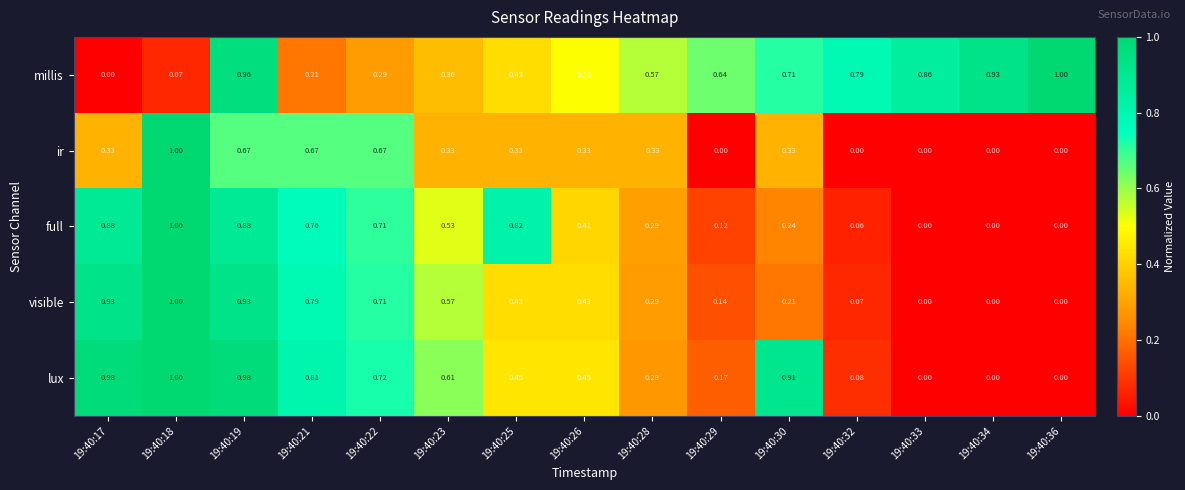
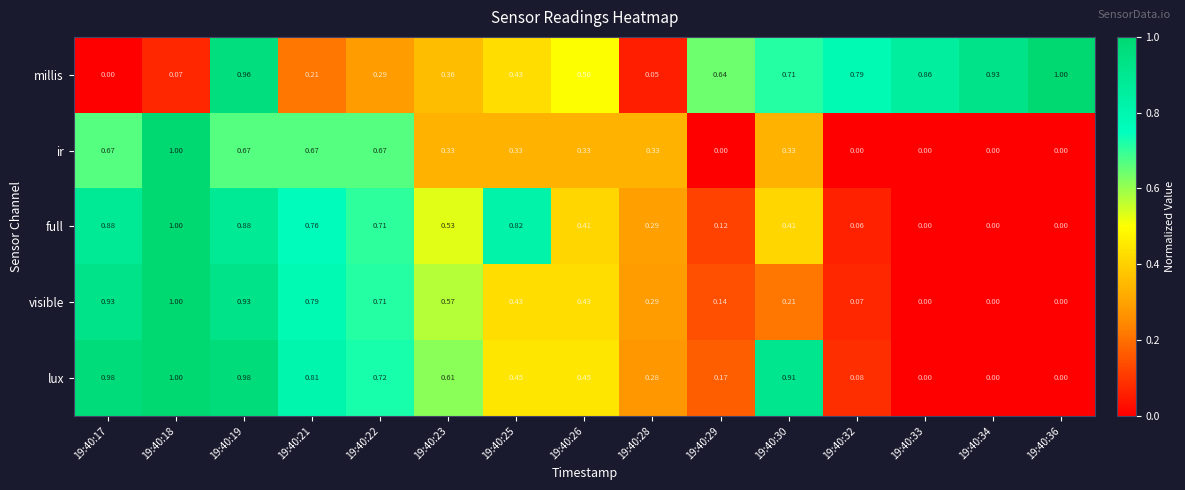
  {
    "millis": {
      "19:40:17": 0.00,
      "19:40:18": 0.07,
      "19:40:19": 0.96,
      "19:40:21": 0.21,
      "19:40:22": 0.29,
      "19:40:23": 0.36,
      "19:40:25": 0.43,
      "19:40:26": 0.50,
-     "19:40:28": 0.57,
+     "19:40:28": 0.05,
      "19:40:29": 0.64,
      "19:40:30": 0.71,
      "19:40:32": 0.79,
      "19:40:33": 0.86,
      "19:40:34": 0.93,
      "19:40:36": 1.00
    },
    "ir": {
-     "19:40:17": 0.33,
+     "19:40:17": 0.67,
      "19:40:18": 1.00,
      "19:40:19": 0.67,
      "19:40:21": 0.67,
      "19:40:22": 0.67,
      "19:40:23": 0.33,
      "19:40:25": 0.33,
      "19:40:26": 0.33,
      "19:40:28": 0.33,
      "19:40:29": 0.00,
      "19:40:30": 0.33,
      "19:40:32": 0.00,
      "19:40:33": 0.00,
      "19:40:34": 0.00,
      "19:40:36": 0.00
    },
    "full": {
      "19:40:17": 0.88,
      "19:40:18": 1.00,
      "19:40:19": 0.88,
      "19:40:21": 0.76,
      "19:40:22": 0.71,
      "19:40:23": 0.53,
      "19:40:25": 0.82,
      "19:40:26": 0.41,
      "19:40:28": 0.29,
      "19:40:29": 0.12,
-     "19:40:30": 0.24,
+     "19:40:30": 0.41,
      "19:40:32": 0.06,
      "19:40:33": 0.00,
      "19:40:34": 0.00,
      "19:40:36": 0.00
    },
    "visible": {
      "19:40:17": 0.93,
      "19:40:18": 1.00,
      "19:40:19": 0.93,
      "19:40:21": 0.79,
      "19:40:22": 0.71,
      "19:40:23": 0.57,
      "19:40:25": 0.43,
      "19:40:26": 0.43,
      "19:40:28": 0.29,
      "19:40:29": 0.14,
      "19:40:30": 0.21,
      "19:40:32": 0.07,
      "19:40:33": 0.00,
      "19:40:34": 0.00,
      "19:40:36": 0.00
    },
    "lux": {
      "19:40:17": 0.98,
      "19:40:18": 1.00,
      "19:40:19": 0.98,
      "19:40:21": 0.81,
      "19:40:22": 0.72,
      "19:40:23": 0.61,
      "19:40:25": 0.45,
      "19:40:26": 0.45,
      "19:40:28": 0.28,
      "19:40:29": 0.17,
      "19:40:30": 0.91,
      "19:40:32": 0.08,
      "19:40:33": 0.00,
      "19:40:34": 0.00,
      "19:40:36": 0.00
    }
  }
